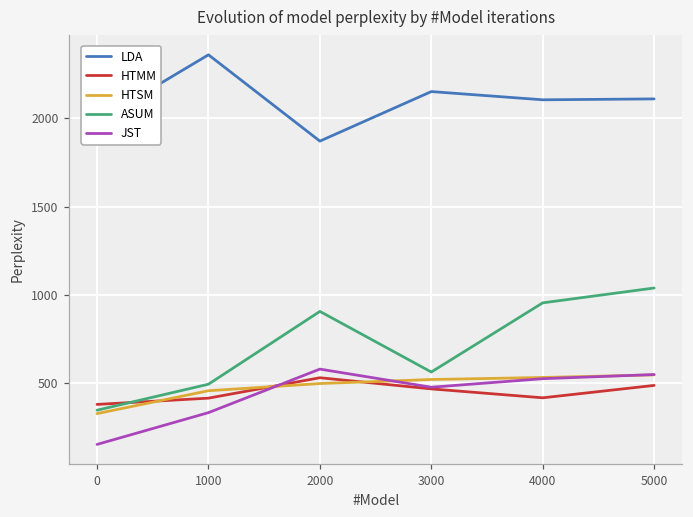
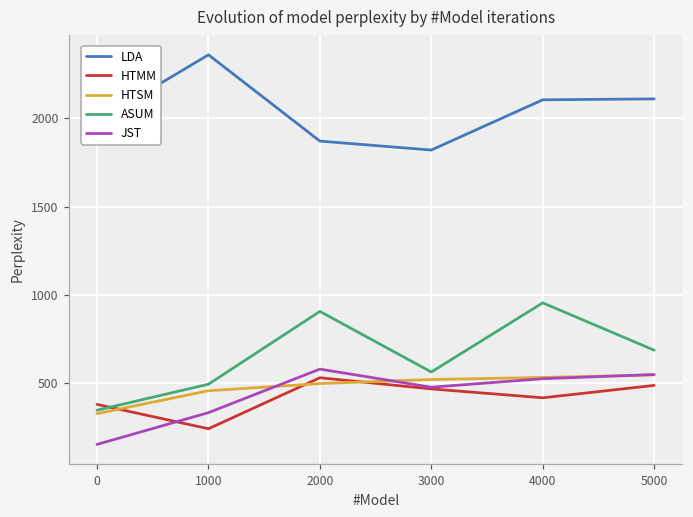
  {
    "LDA": {
      "1000": 2360,
      "2000": 1870,
-     "3000": 2150,
+     "3000": 1820,
      "4000": 2100,
      "5000": 2110
    },
    "HTMM": {
      "0": 380,
-     "1000": 420,
+     "1000": 240,
      "2000": 530,
      "4000": 420,
      "5000": 490
    },
    "HTSM": {
      "0": 330,
      "1000": 460,
      "2000": 500,
      "3000": 520
    },
    "ASUM": {
      "0": 350,
      "1000": 490,
      "2000": 910,
      "3000": 560,
      "4000": 960,
-     "5000": 1040
+     "5000": 690
    },
    "JST": {
      "0": 150,
      "1000": 330,
      "2000": 580
    }
  }
